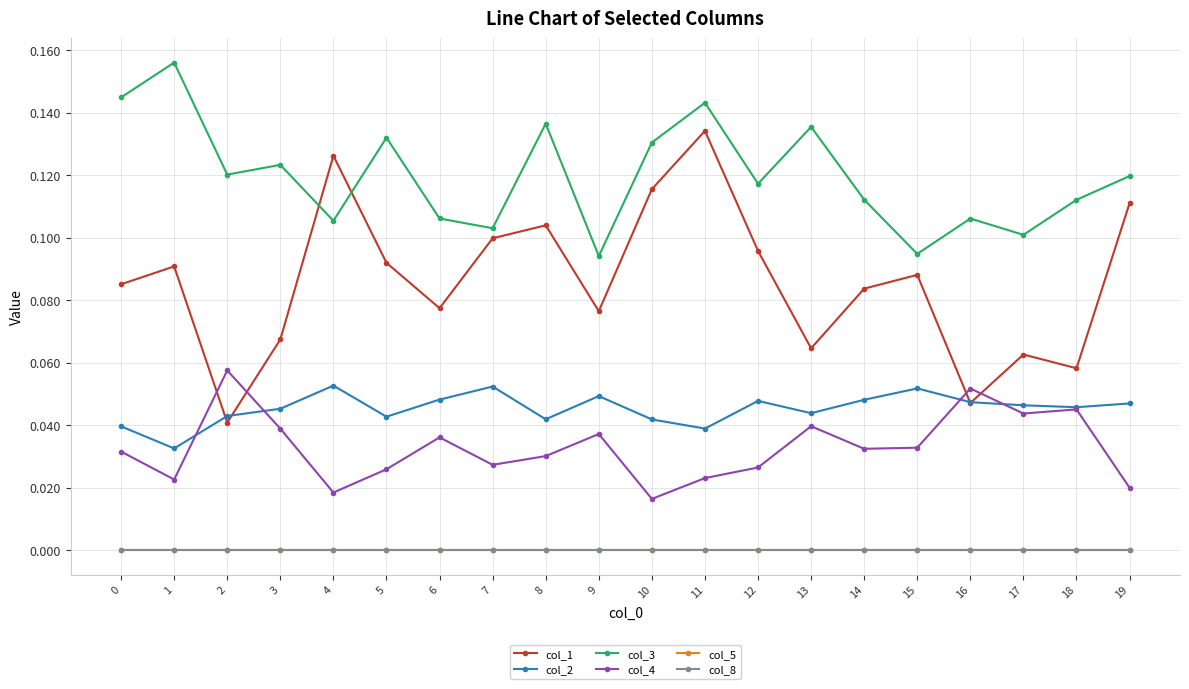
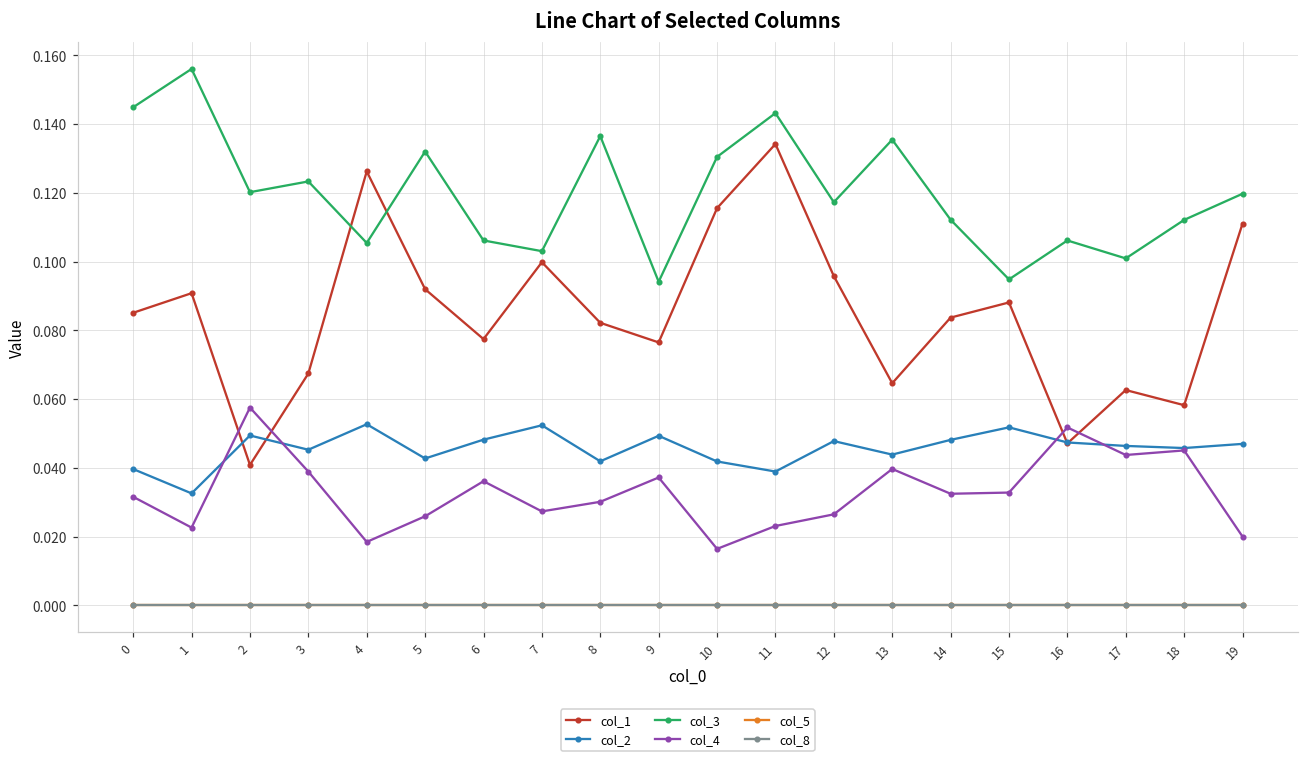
  {
    "col_1": {
      "0": 0.085,
      "1": 0.091,
      "2": 0.041,
      "3": 0.067,
      "4": 0.126,
      "5": 0.092,
      "6": 0.077,
      "7": 0.100,
-     "8": 0.104,
+     "8": 0.082,
      "9": 0.076,
      "10": 0.116,
      "11": 0.134,
      "12": 0.096,
      "13": 0.065,
      "14": 0.084,
      "15": 0.088,
      "17": 0.063,
      "18": 0.058,
      "19": 0.111
    },
    "col_2": {
      "0": 0.040,
      "1": 0.033,
-     "2": 0.043,
+     "2": 0.049,
      "3": 0.045,
      "4": 0.053,
      "5": 0.043,
      "6": 0.048,
      "7": 0.052,
      "8": 0.042,
      "9": 0.049,
      "10": 0.042,
      "11": 0.039,
      "12": 0.048,
      "13": 0.044,
      "14": 0.048,
      "15": 0.052,
      "17": 0.046,
      "19": 0.047
    },
    "col_3": {
      "0": 0.145,
      "1": 0.156,
      "2": 0.120,
      "3": 0.123,
      "4": 0.105,
      "5": 0.132,
      "6": 0.106,
      "7": 0.103,
      "8": 0.137,
      "9": 0.094,
      "10": 0.130,
      "11": 0.143,
      "12": 0.117,
      "13": 0.135,
      "14": 0.112,
      "15": 0.095,
      "16": 0.106,
      "17": 0.101,
      "18": 0.112,
      "19": 0.120
    },
    "col_4": {
      "0": 0.032,
      "1": 0.023,
      "2": 0.058,
      "3": 0.039,
      "4": 0.018,
      "5": 0.026,
      "6": 0.036,
      "7": 0.027,
      "8": 0.030,
      "9": 0.037,
      "10": 0.016,
      "11": 0.023,
      "12": 0.026,
      "13": 0.040,
      "14": 0.032,
      "15": 0.033,
      "16": 0.052,
      "17": 0.044,
      "19": 0.020
    },
    "col_8": {
      "0": 0.000,
      "1": 0.000,
      "2": 0.000,
      "3": 0.000,
      "4": 0.000,
      "5": 0.000,
      "6": 0.000,
      "7": 0.000,
      "8": 0.000,
      "9": 0.000,
      "10": 0.000,
      "11": 0.000,
      "12": 0.000,
      "13": 0.000,
      "14": 0.000,
      "15": 0.000,
      "16": 0.000,
      "17": 0.000,
      "18": 0.000,
      "19": 0.000
    }
  }
